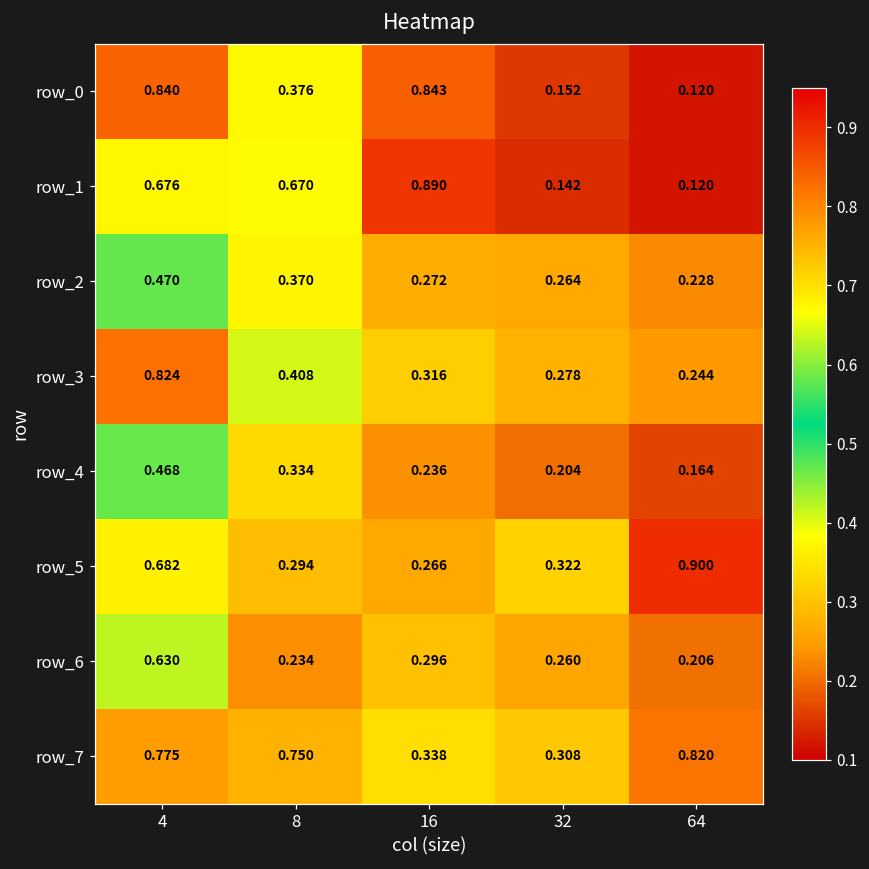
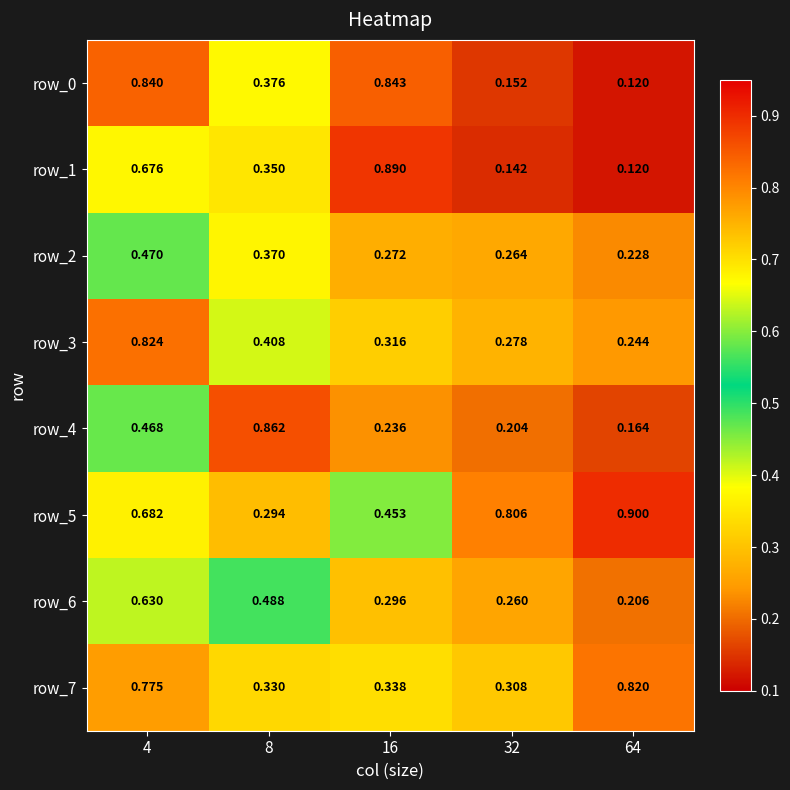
  {
    "row_0": {
      "4": 0.840,
      "8": 0.376,
      "16": 0.843,
      "32": 0.152,
      "64": 0.120
    },
    "row_1": {
      "4": 0.676,
-     "8": 0.670,
+     "8": 0.350,
      "16": 0.890,
      "32": 0.142,
      "64": 0.120
    },
    "row_2": {
      "4": 0.470,
      "8": 0.370,
      "16": 0.272,
      "32": 0.264,
      "64": 0.228
    },
    "row_3": {
      "4": 0.824,
      "8": 0.408,
      "16": 0.316,
      "32": 0.278,
      "64": 0.244
    },
    "row_4": {
      "4": 0.468,
-     "8": 0.334,
+     "8": 0.862,
      "16": 0.236,
      "32": 0.204,
      "64": 0.164
    },
    "row_5": {
      "4": 0.682,
      "8": 0.294,
-     "16": 0.266,
-     "32": 0.322,
+     "16": 0.453,
+     "32": 0.806,
      "64": 0.900
    },
    "row_6": {
      "4": 0.630,
-     "8": 0.234,
+     "8": 0.488,
      "16": 0.296,
      "32": 0.260,
      "64": 0.206
    },
    "row_7": {
      "4": 0.775,
-     "8": 0.750,
+     "8": 0.330,
      "16": 0.338,
      "32": 0.308,
      "64": 0.820
    }
  }
